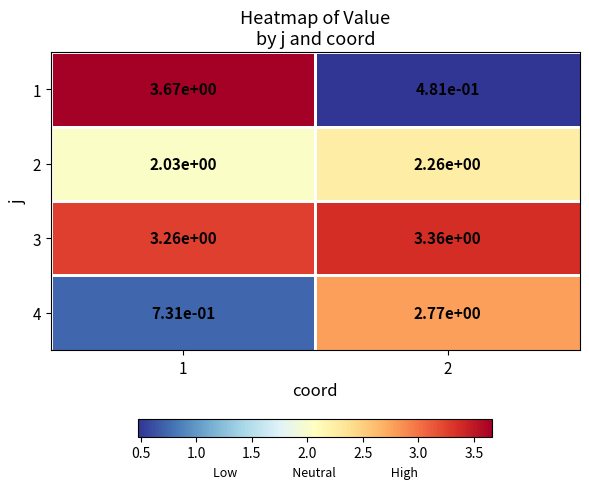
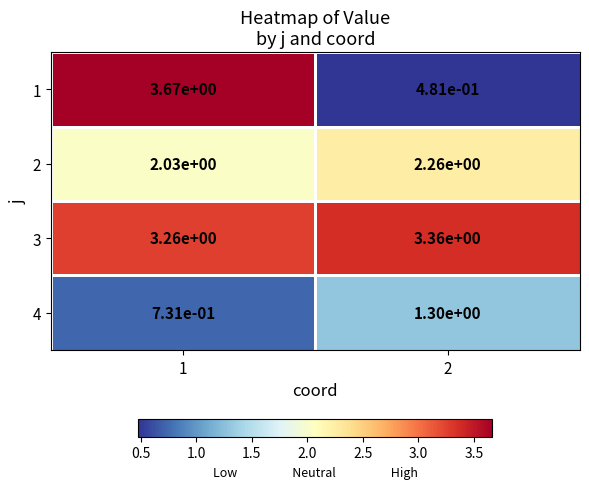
  {
    "1": {
      "1": "3.67e+00",
      "2": "4.81e-01"
    },
    "2": {
      "1": "2.03e+00",
      "2": "2.26e+00"
    },
    "3": {
      "1": "3.26e+00",
      "2": "3.36e+00"
    },
    "4": {
      "1": "7.31e-01",
-     "2": "2.77e+00"
+     "2": "1.30e+00"
    }
  }
